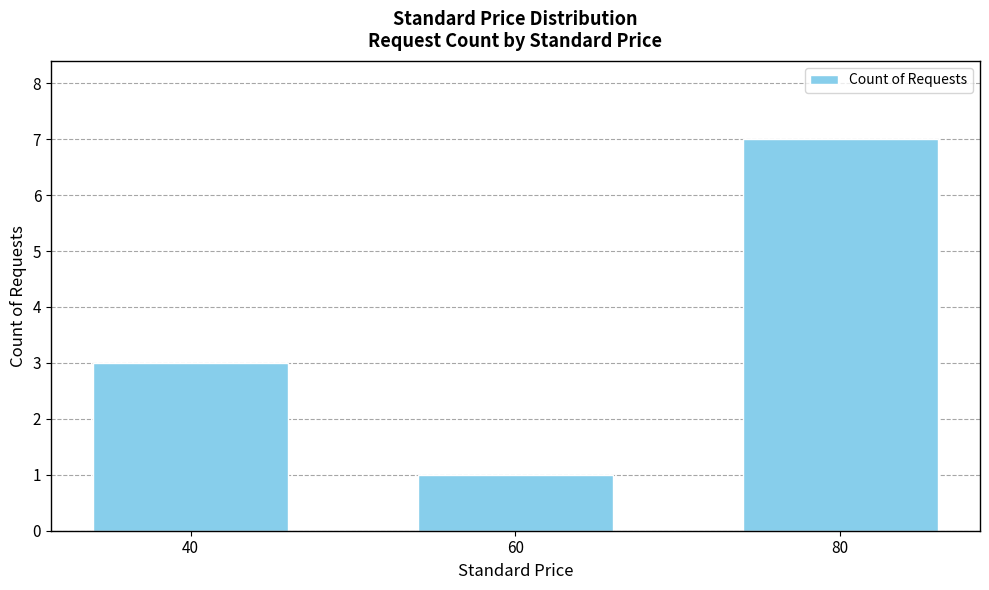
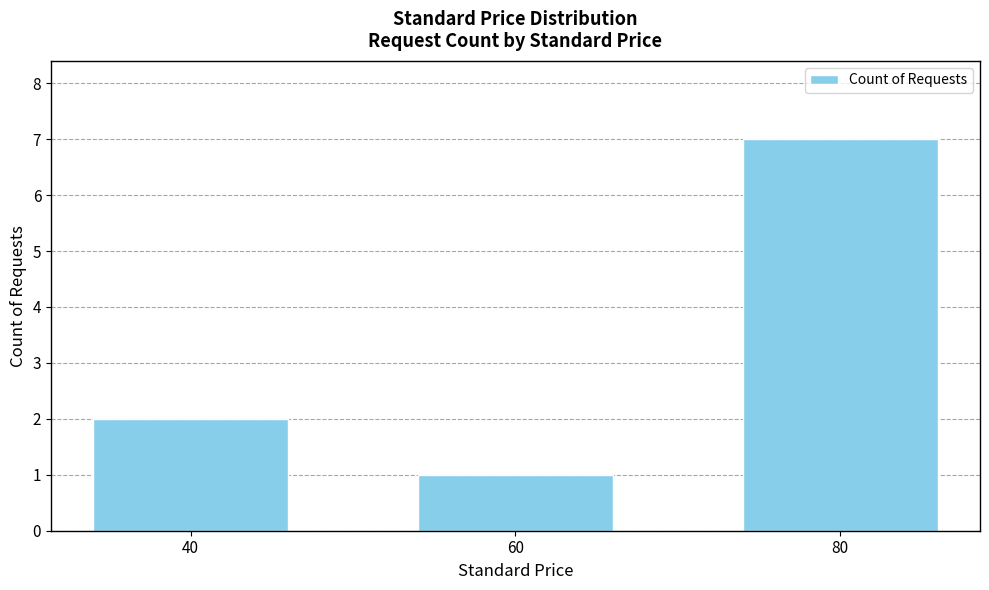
  {
-   "40": 3,
+   "40": 2,
    "60": 1,
    "80": 7
  }
